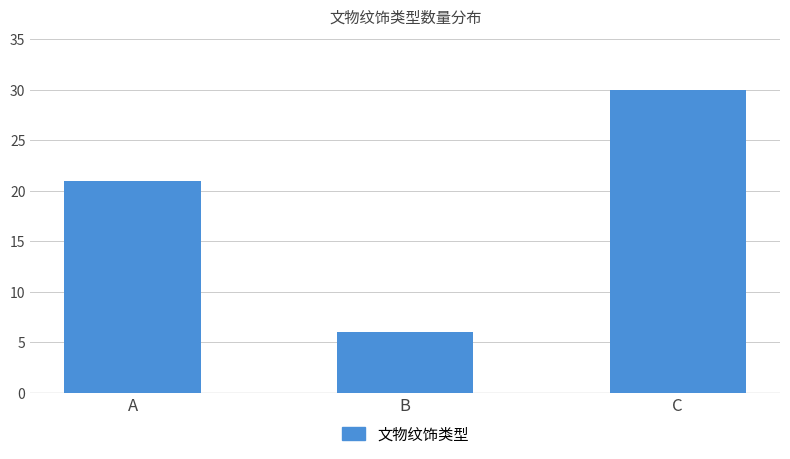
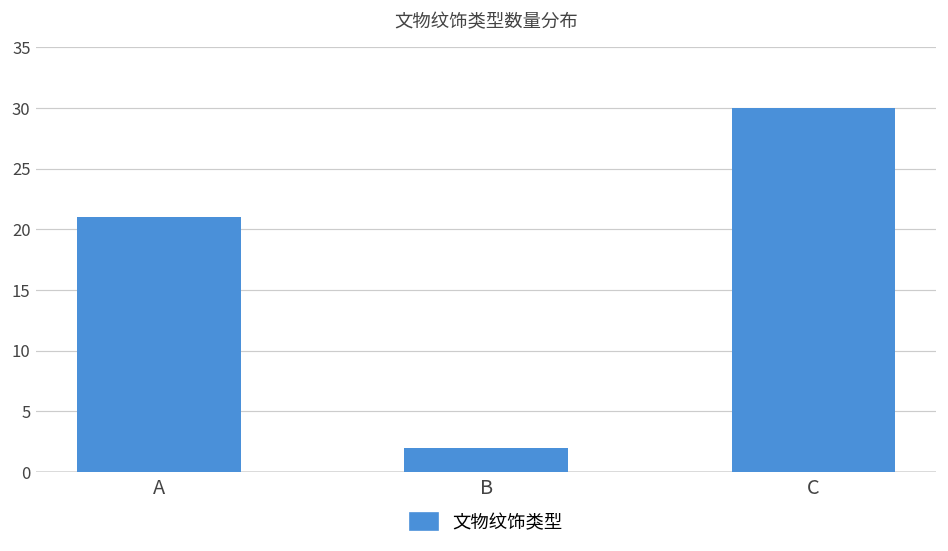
  {
    "A": 21,
-   "B": 6,
+   "B": 2,
    "C": 30
  }
